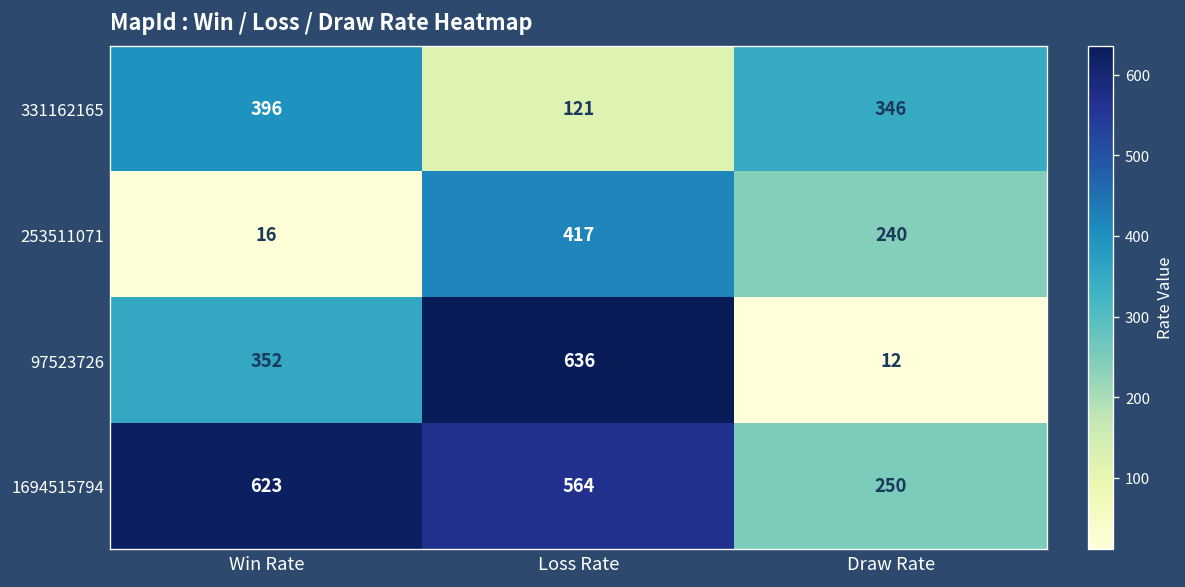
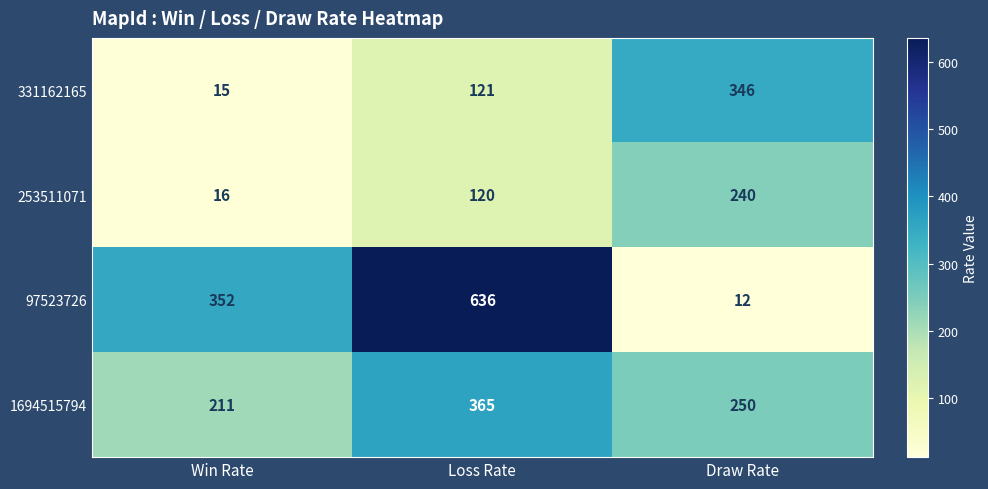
  {
    "331162165": {
-     "Win Rate": 396,
+     "Win Rate": 15,
      "Loss Rate": 121,
      "Draw Rate": 346
    },
    "253511071": {
      "Win Rate": 16,
-     "Loss Rate": 417,
+     "Loss Rate": 120,
      "Draw Rate": 240
    },
    "97523726": {
      "Win Rate": 352,
      "Loss Rate": 636,
      "Draw Rate": 12
    },
    "1694515794": {
-     "Win Rate": 623,
-     "Loss Rate": 564,
+     "Win Rate": 211,
+     "Loss Rate": 365,
      "Draw Rate": 250
    }
  }
